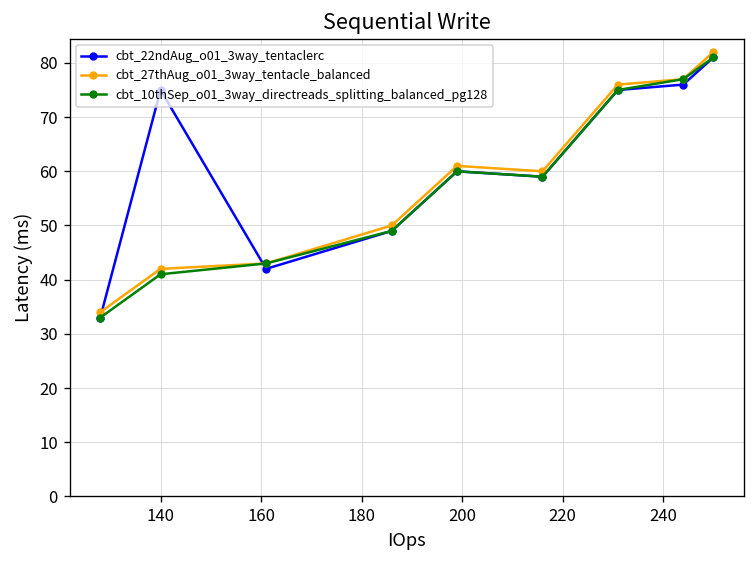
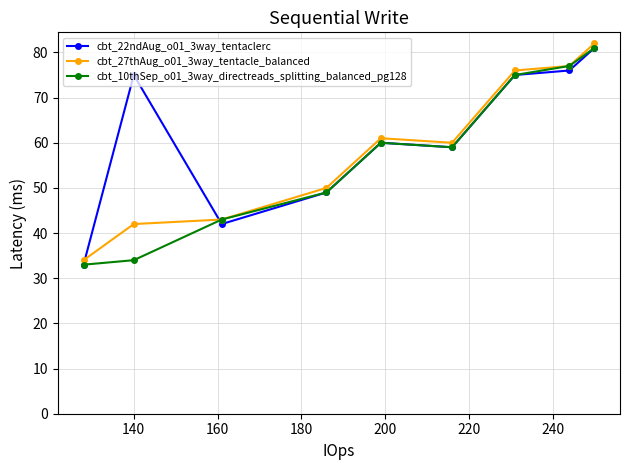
  {
    "cbt_27thAug_o01_3way_tentacle_balanced": {
      "140": 42
    },
    "cbt_10thSep_o01_3way_directreads_splitting_balanced_pg128": {
-     "140": 41
+     "140": 34
    }
  }
